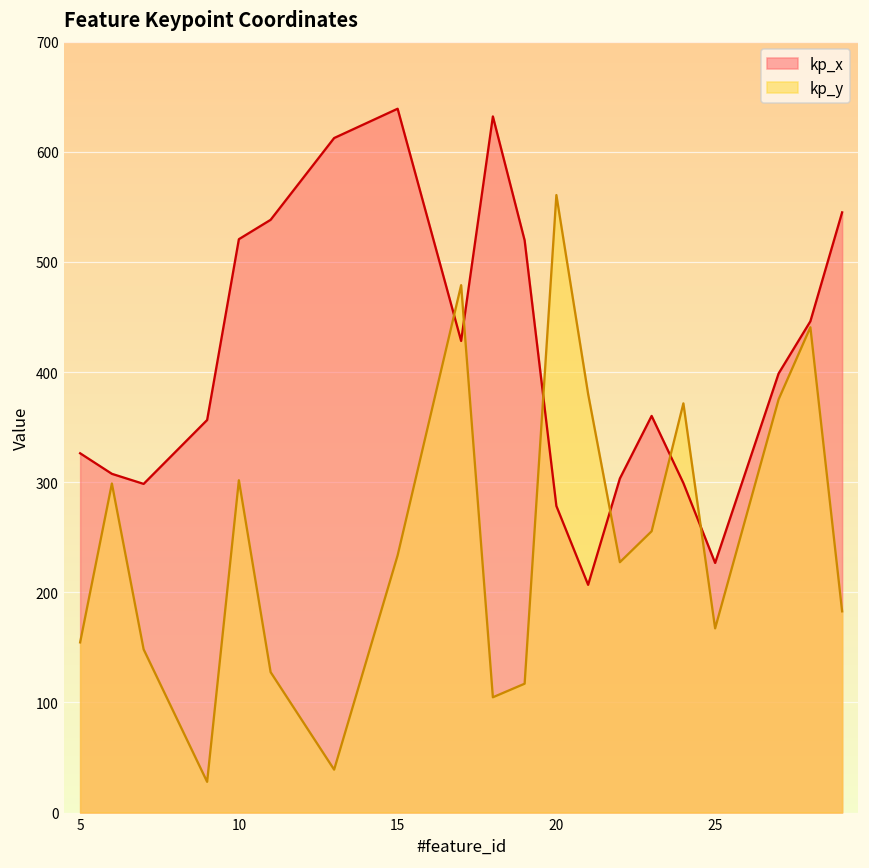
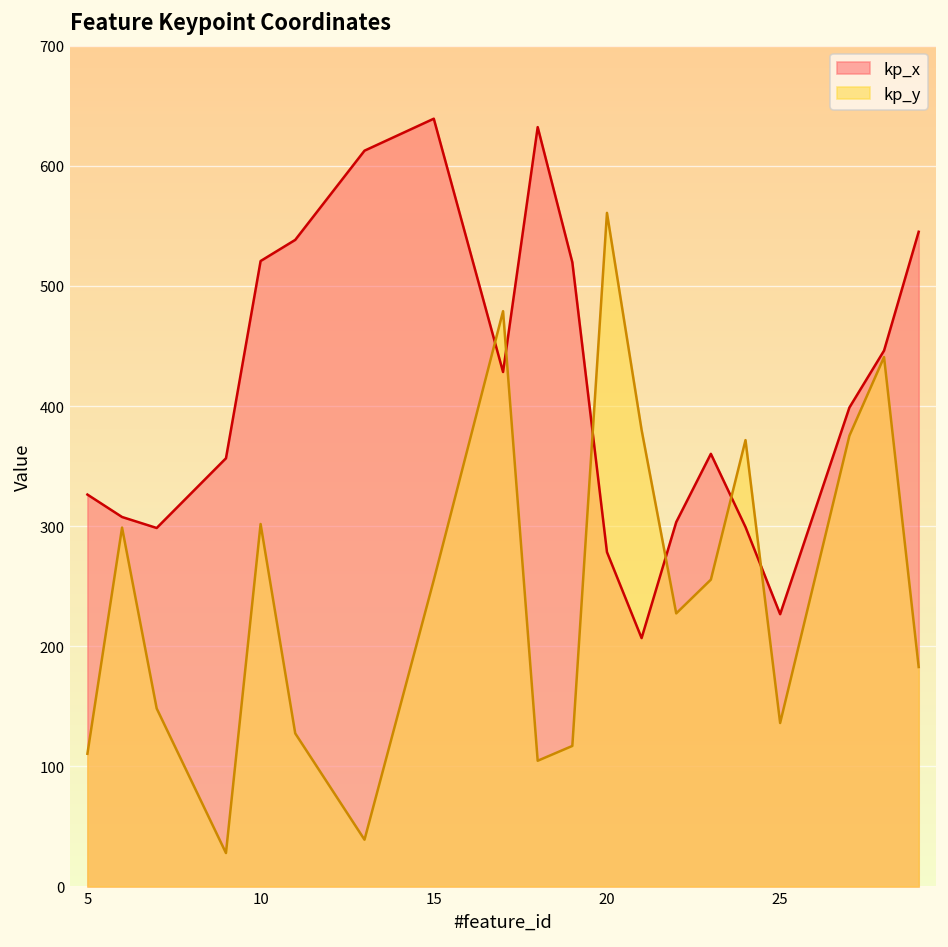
  {
    "kp_x": {
      "5": 326,
      "10": 521,
      "15": 639,
      "20": 278,
      "25": 227
    },
    "kp_y": {
-     "5": 155,
+     "5": 111,
      "10": 302,
-     "15": 234,
+     "15": 255,
      "20": 561,
-     "25": 167
+     "25": 136
    }
  }
